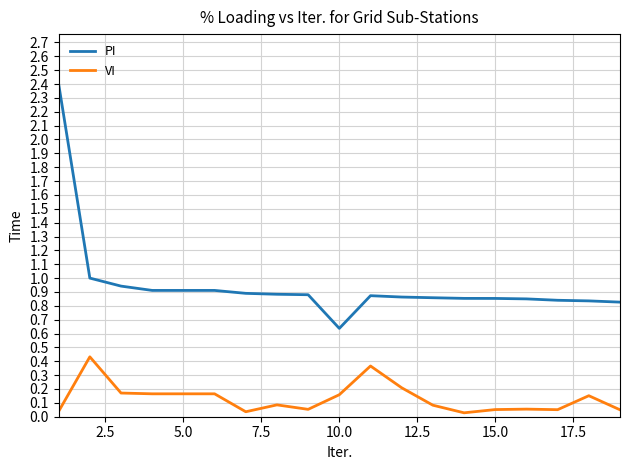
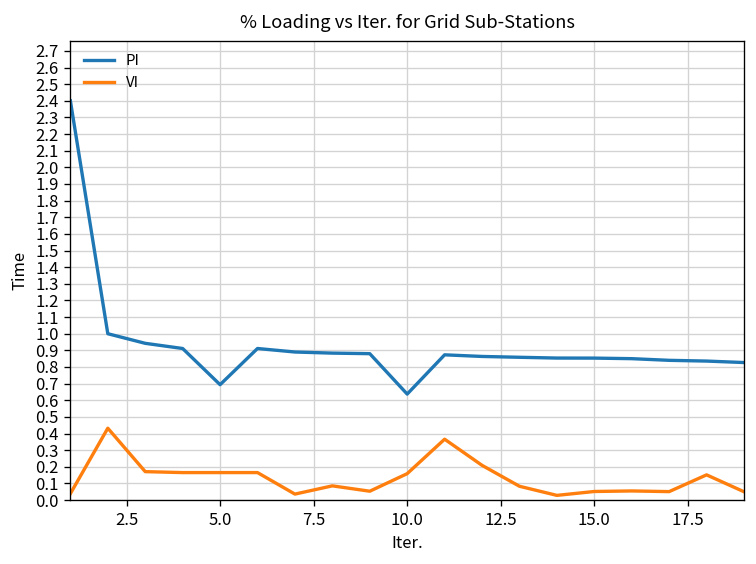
  {
    "PI": {
-     "5.0": 0.91,
+     "5.0": 0.69,
      "10.0": 0.64,
      "15.0": 0.85
    },
    "VI": {
      "5.0": 0.17,
      "10.0": 0.16,
      "15.0": 0.05
    }
  }
